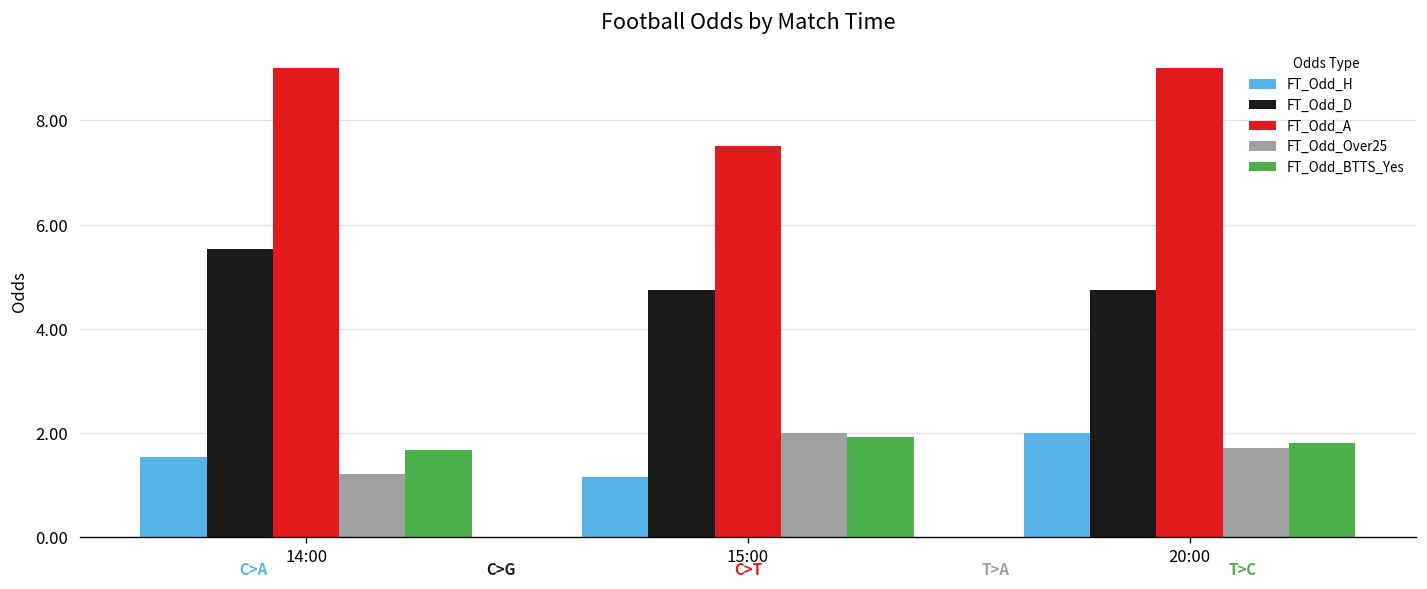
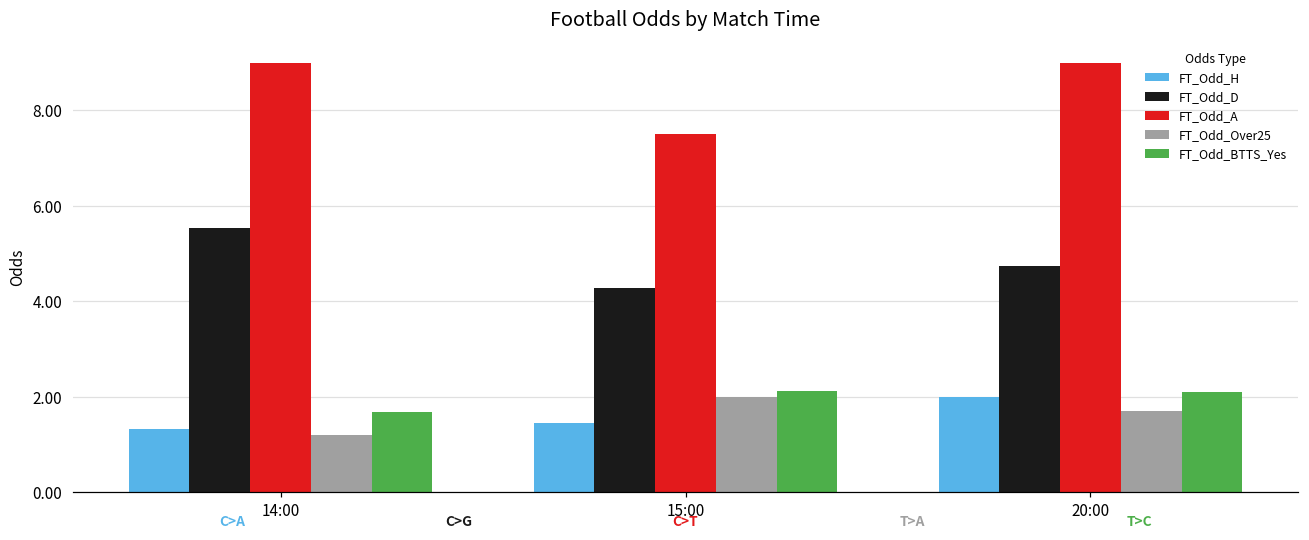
  {
    "FT_Odd_H": {
-     "14:00": 1.5,
-     "15:00": 1.2,
+     "14:00": 1.3,
+     "15:00": 1.4,
      "20:00": 2.0
    },
    "FT_Odd_D": {
      "14:00": 5.5,
-     "15:00": 4.8,
+     "15:00": 4.3,
      "20:00": 4.8
    },
    "FT_Odd_A": {
      "14:00": 9.0,
      "15:00": 7.5,
      "20:00": 9.0
    },
    "FT_Odd_Over25": {
      "14:00": 1.2,
      "15:00": 2.0,
      "20:00": 1.7
    },
    "FT_Odd_BTTS_Yes": {
      "14:00": 1.7,
-     "15:00": 1.9,
-     "20:00": 1.8
+     "15:00": 2.1,
+     "20:00": 2.1
    }
  }
